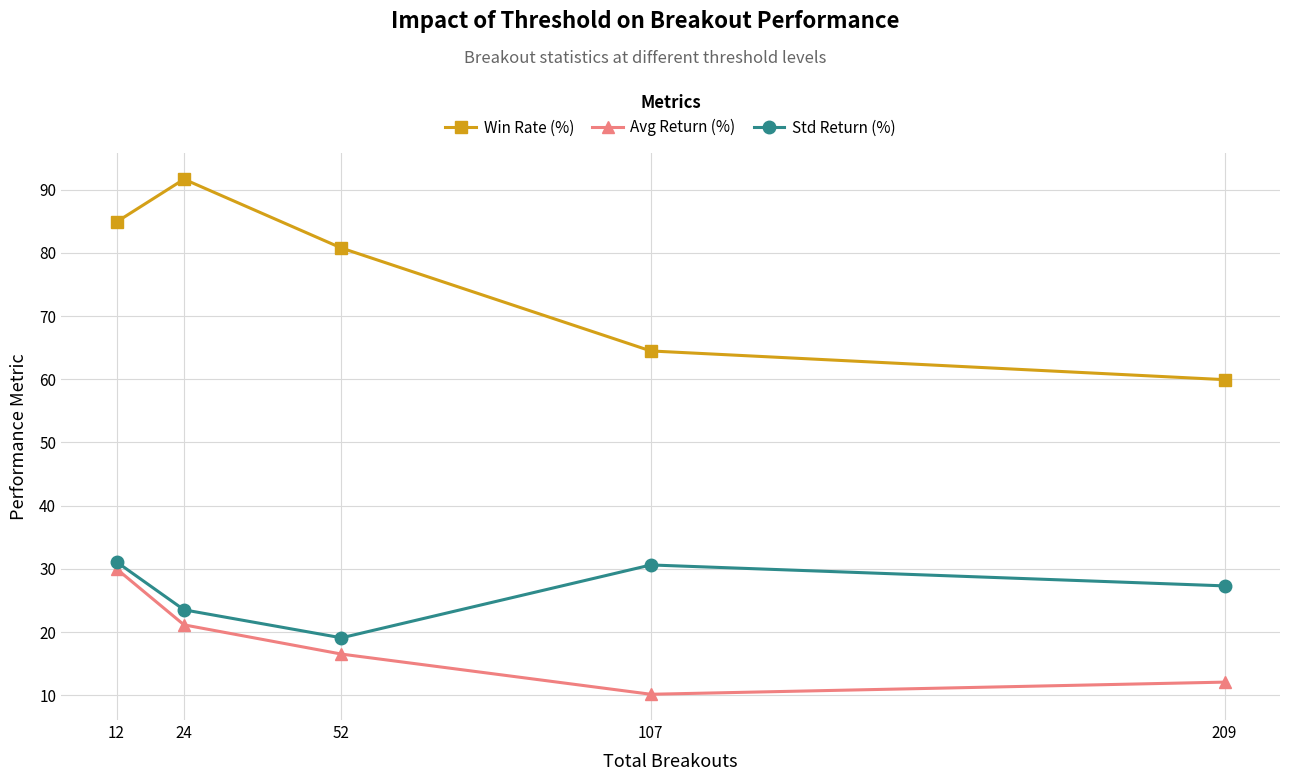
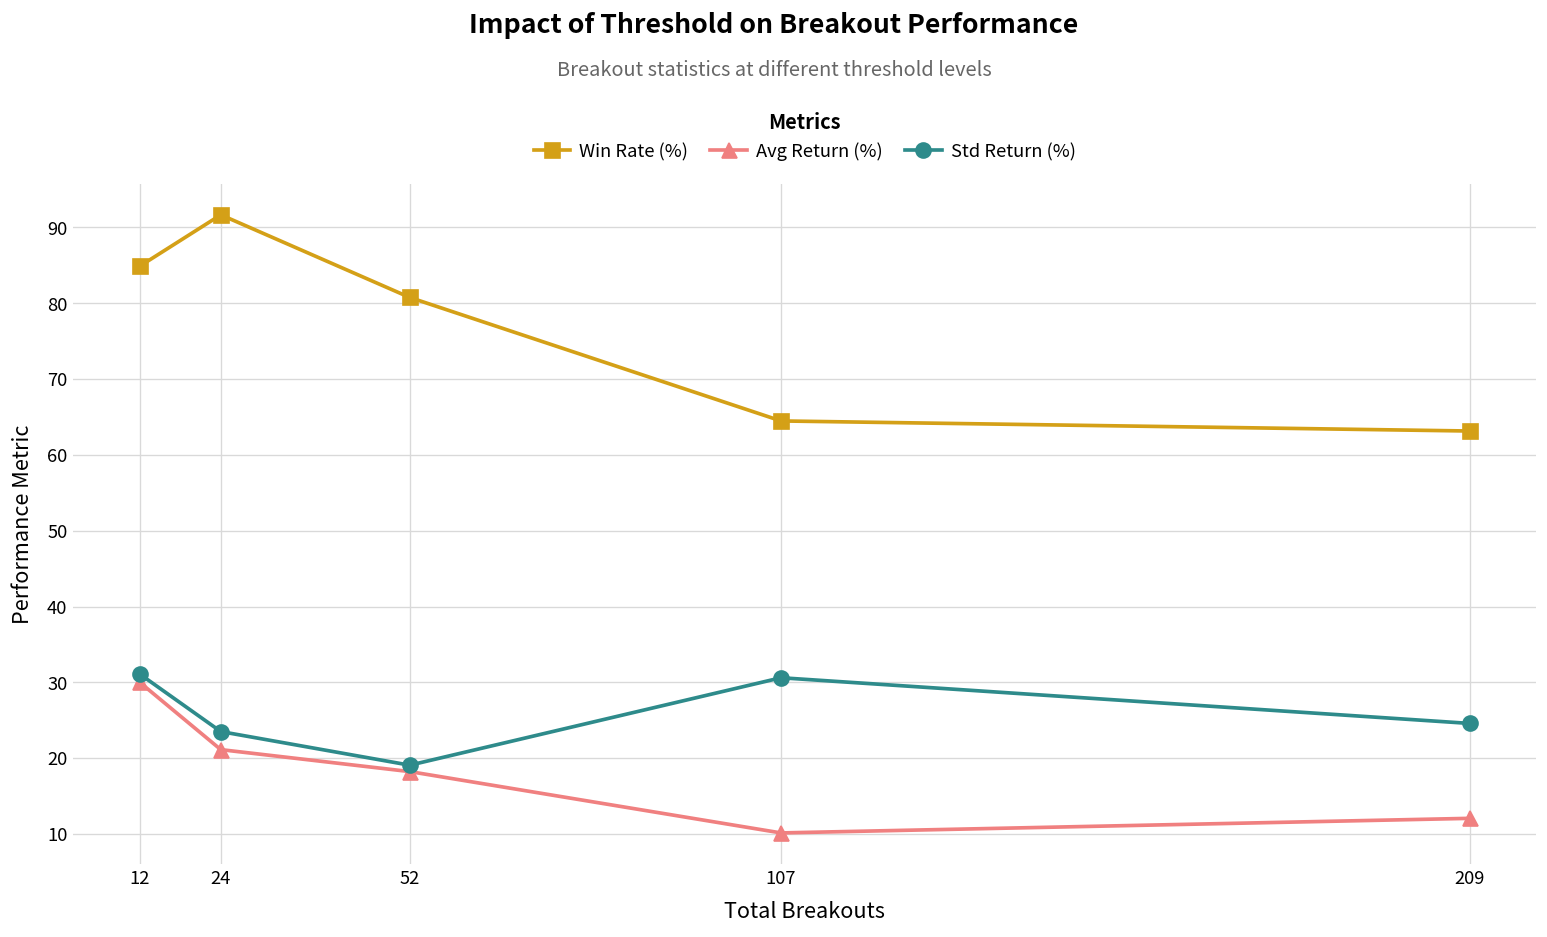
  {
    "Win Rate (%)": {
      "12": 85,
      "24": 92,
      "52": 81,
      "107": 64,
-     "209": 60
+     "209": 63
    },
    "Avg Return (%)": {
      "12": 30,
      "24": 21,
-     "52": 17,
+     "52": 18,
      "107": 10,
      "209": 12
    },
    "Std Return (%)": {
      "12": 31,
      "24": 24,
      "52": 19,
      "107": 31,
-     "209": 27
+     "209": 25
    }
  }
